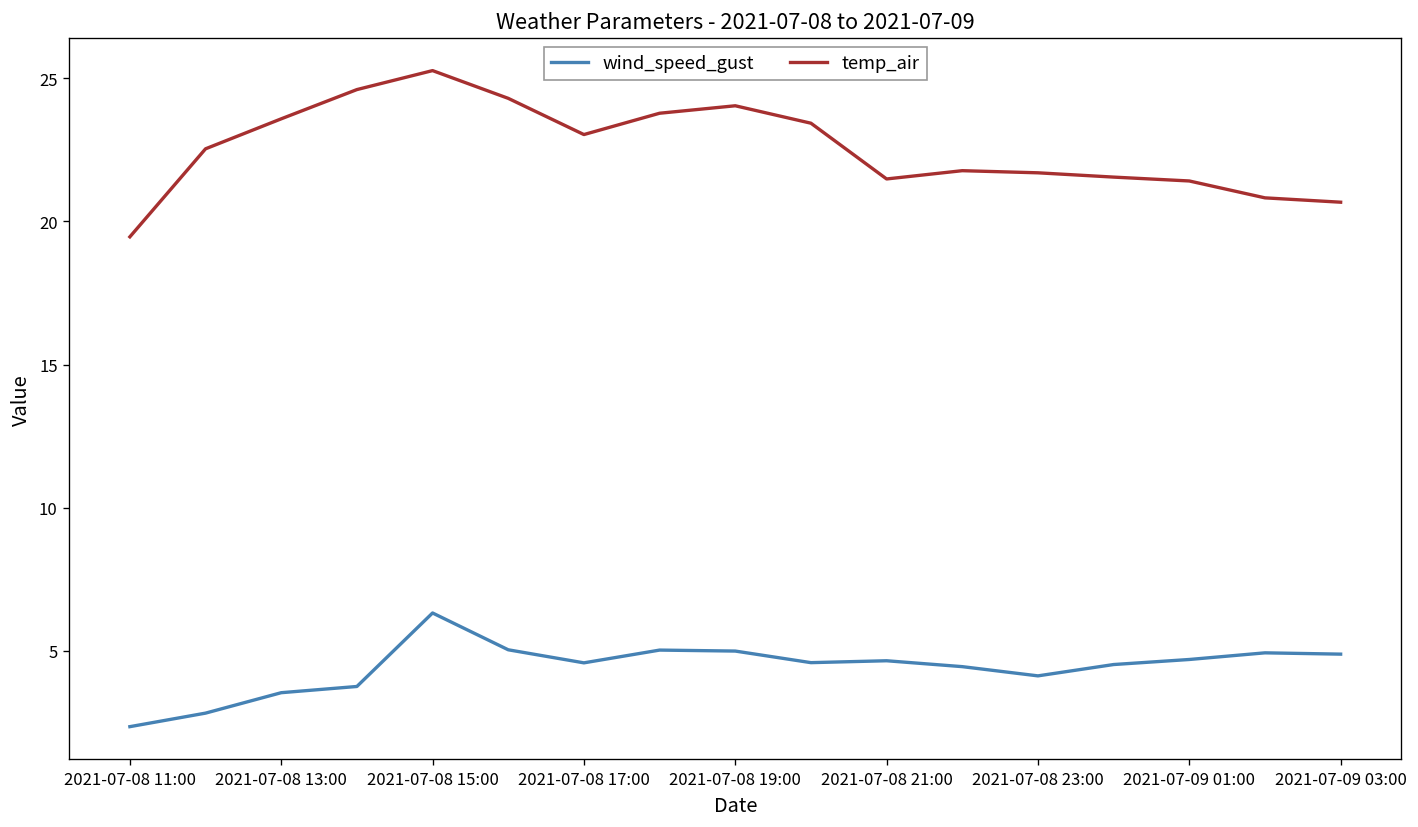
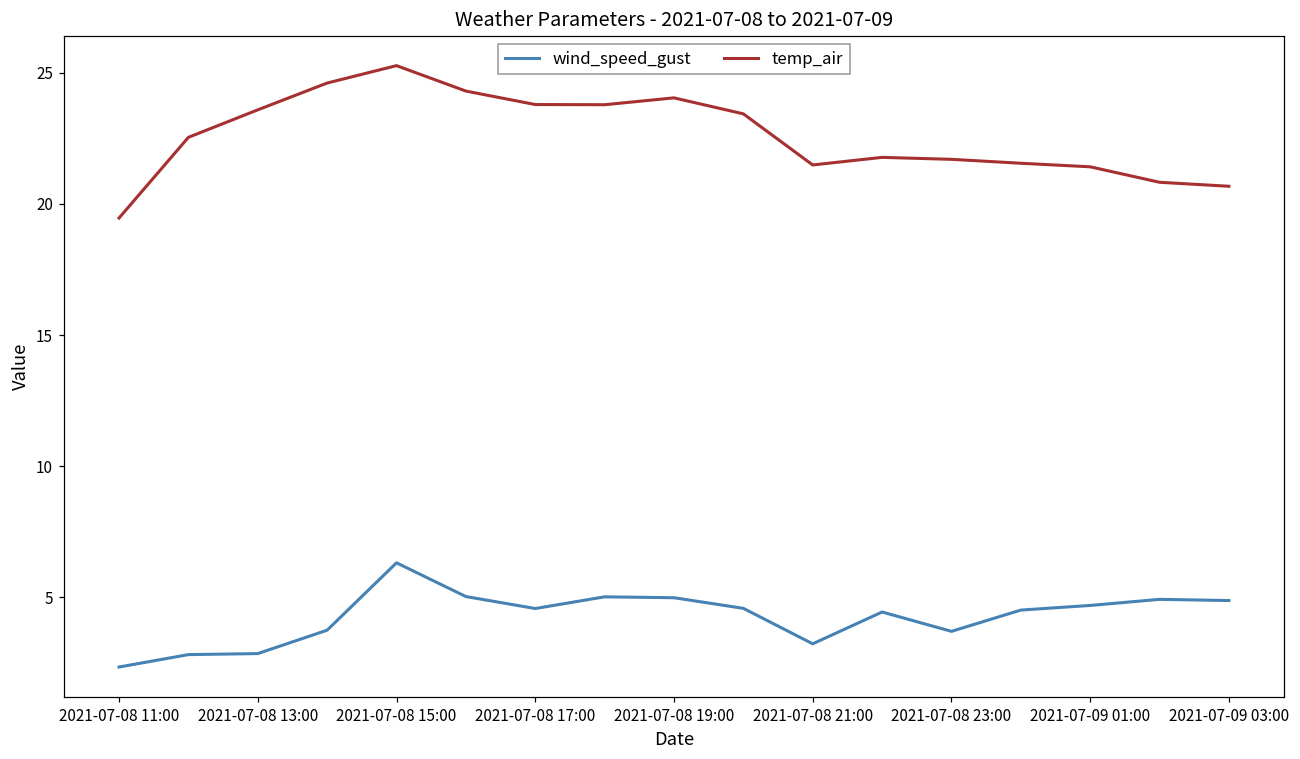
  {
    "wind_speed_gust": {
      "2021-07-08 11:00": 2.3,
-     "2021-07-08 13:00": 3.5,
+     "2021-07-08 13:00": 2.9,
      "2021-07-08 15:00": 6.3,
      "2021-07-08 17:00": 4.6,
      "2021-07-08 19:00": 5.0,
-     "2021-07-08 21:00": 4.6,
-     "2021-07-08 23:00": 4.1,
+     "2021-07-08 21:00": 3.2,
+     "2021-07-08 23:00": 3.7,
      "2021-07-09 01:00": 4.7,
      "2021-07-09 03:00": 4.9
    },
    "temp_air": {
      "2021-07-08 11:00": 19.5,
      "2021-07-08 13:00": 23.6,
      "2021-07-08 15:00": 25.3,
-     "2021-07-08 17:00": 23.0,
+     "2021-07-08 17:00": 23.8,
      "2021-07-08 19:00": 24.0,
      "2021-07-08 21:00": 21.5,
      "2021-07-08 23:00": 21.7,
      "2021-07-09 01:00": 21.4,
      "2021-07-09 03:00": 20.7
    }
  }
